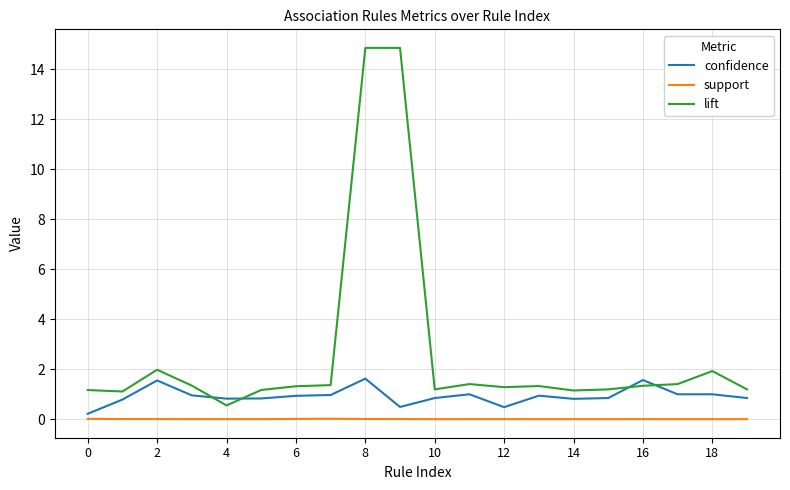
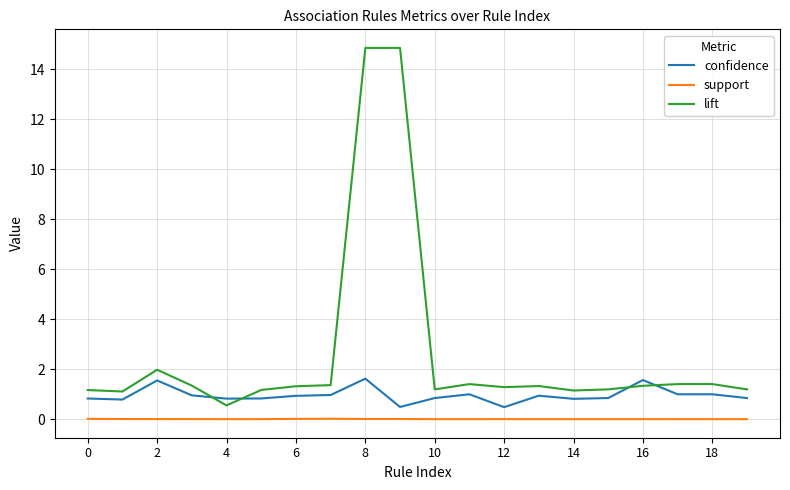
  {
    "confidence": {
-     "0": 0.2,
+     "0": 0.8,
      "2": 1.6,
      "4": 0.8,
      "6": 0.9,
      "8": 1.6,
      "10": 0.9,
      "12": 0.5,
      "14": 0.8,
      "16": 1.6,
      "18": 1.0
    },
    "support": {
      "0": 0.0,
      "2": 0.0,
      "4": 0.0,
      "6": 0.0,
      "8": 0.0,
      "10": 0.0,
      "12": 0.0,
      "14": 0.0,
      "16": 0.0,
      "18": 0.0
    },
    "lift": {
      "0": 1.2,
      "2": 2.0,
      "4": 0.6,
      "6": 1.3,
      "8": 14.9,
      "10": 1.2,
      "12": 1.3,
      "14": 1.2,
      "16": 1.3,
-     "18": 1.9
+     "18": 1.4
    }
  }
